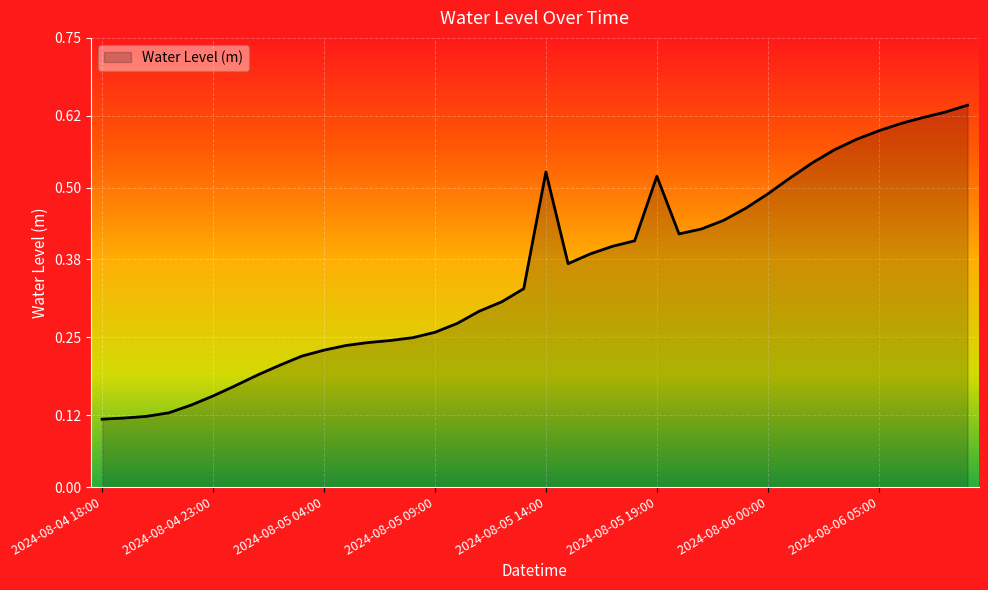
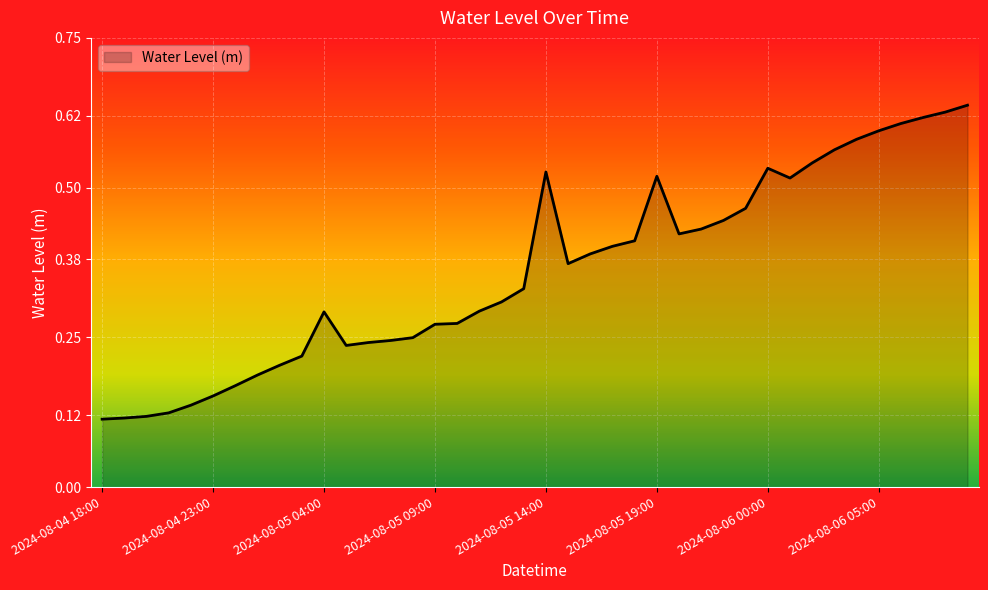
  {
    "2024-08-04 18:00": 0.11,
    "2024-08-04 23:00": 0.15,
-   "2024-08-05 04:00": 0.23,
-   "2024-08-05 09:00": 0.26,
+   "2024-08-05 04:00": 0.29,
+   "2024-08-05 09:00": 0.27,
    "2024-08-05 14:00": 0.53,
    "2024-08-05 19:00": 0.52,
-   "2024-08-06 00:00": 0.49,
+   "2024-08-06 00:00": 0.53,
    "2024-08-06 05:00": 0.59
  }
